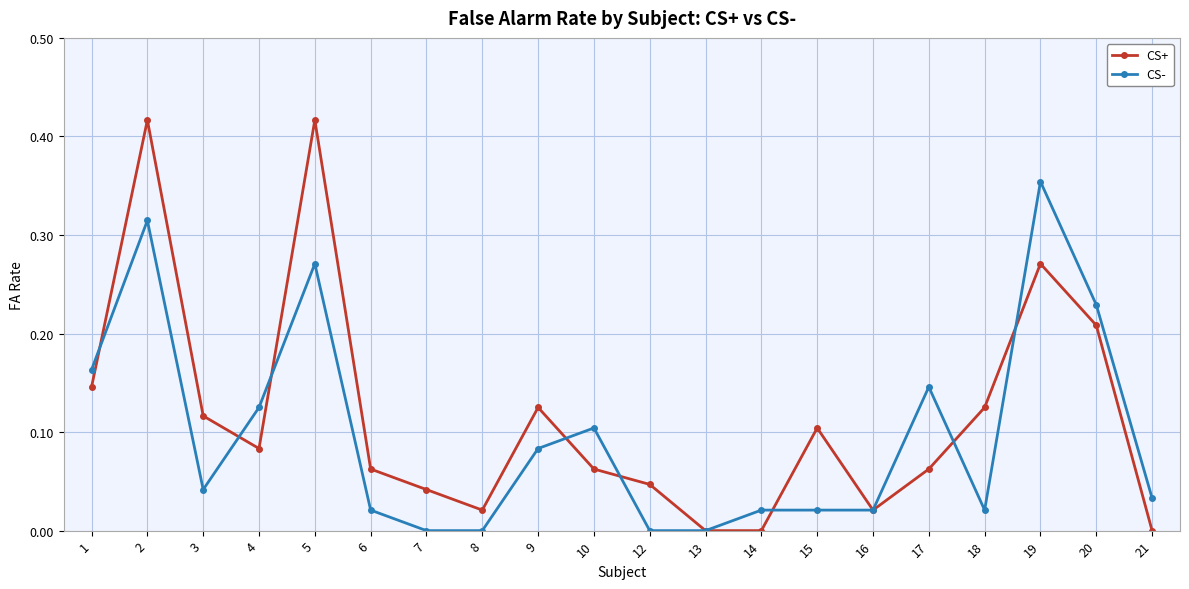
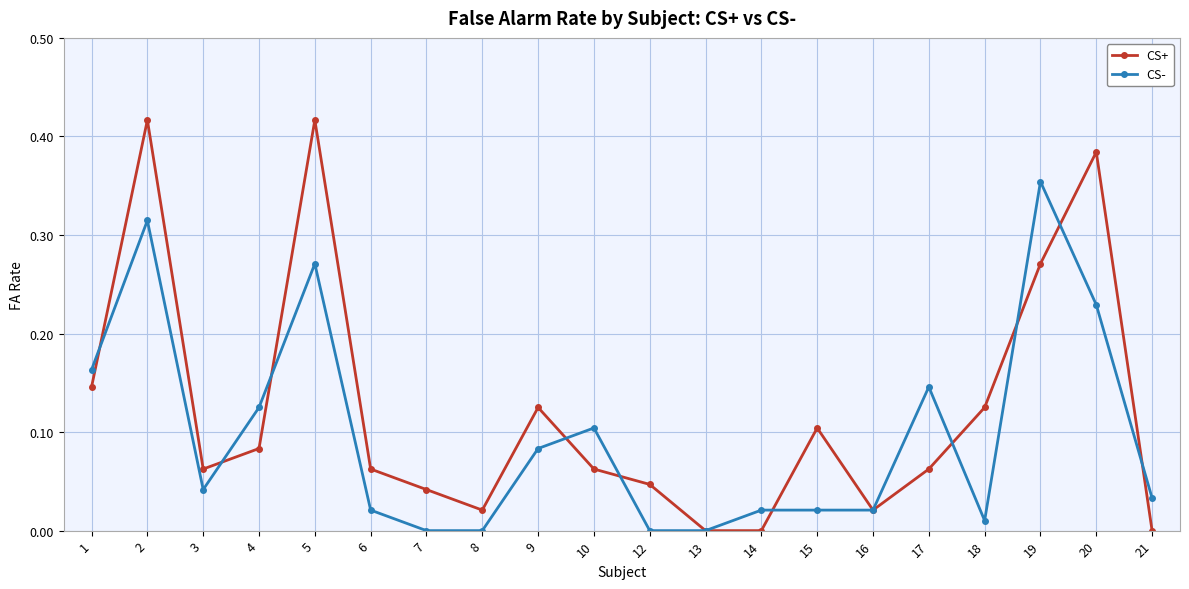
  {
    "CS+": {
      "1": 0.15,
      "2": 0.42,
-     "3": 0.12,
+     "3": 0.06,
      "4": 0.08,
      "5": 0.42,
      "6": 0.06,
      "7": 0.04,
      "8": 0.02,
      "9": 0.13,
      "10": 0.06,
      "12": 0.05,
      "14": 0.00,
      "15": 0.10,
      "17": 0.06,
      "18": 0.13,
      "19": 0.27,
-     "20": 0.21,
+     "20": 0.38,
      "21": 0.00
    },
    "CS-": {
      "1": 0.16,
      "2": 0.31,
      "3": 0.04,
      "4": 0.13,
      "5": 0.27,
      "6": 0.02,
      "7": 0.00,
      "8": 0.00,
      "9": 0.08,
      "10": 0.10,
      "12": 0.00,
      "14": 0.02,
      "15": 0.02,
      "17": 0.15,
-     "18": 0.02,
+     "18": 0.01,
      "19": 0.35,
      "20": 0.23,
      "21": 0.03
    }
  }
